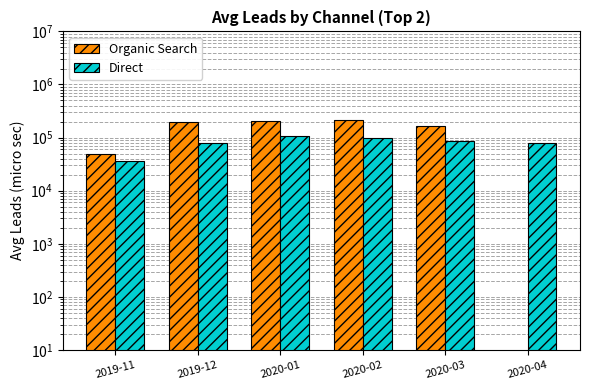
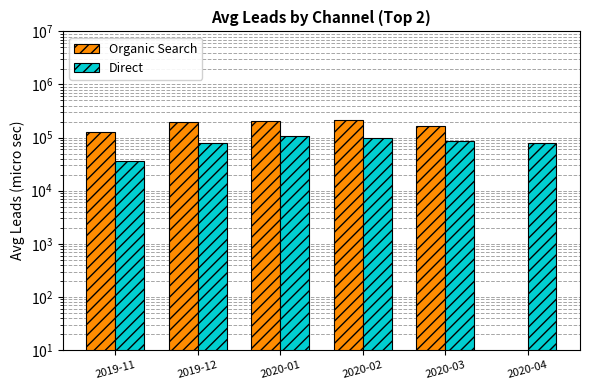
  {
    "Organic Search": {
-     "2019-11": 50000,
+     "2019-11": 130000,
      "2019-12": 190000,
      "2020-01": 210000,
      "2020-02": 220000,
      "2020-03": 170000
    },
    "Direct": {
      "2019-11": 40000,
      "2019-12": 80000,
      "2020-01": 110000,
      "2020-02": 100000,
      "2020-03": 90000,
      "2020-04": 80000
    }
  }
